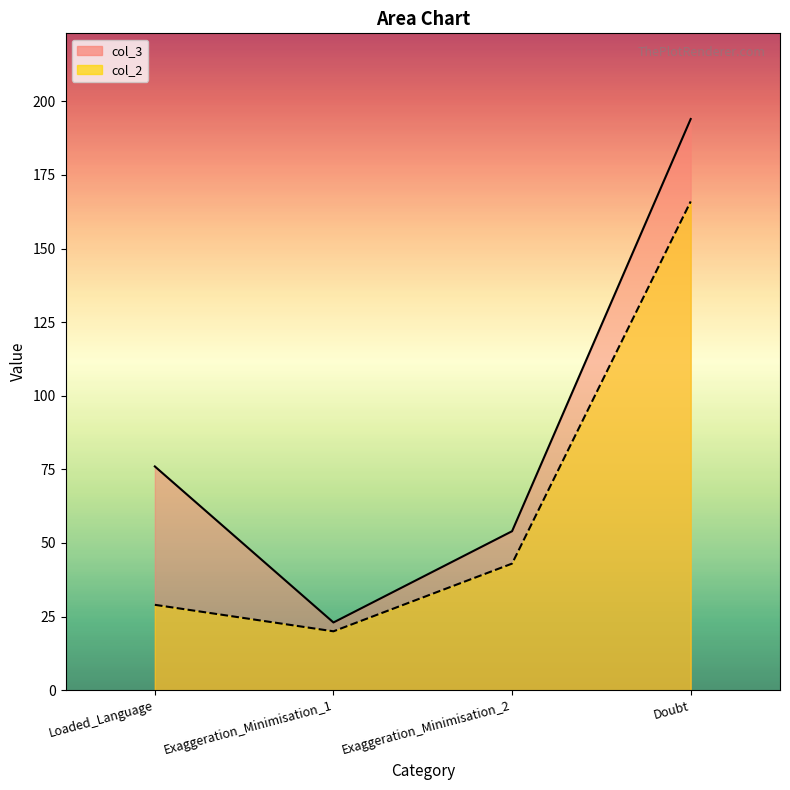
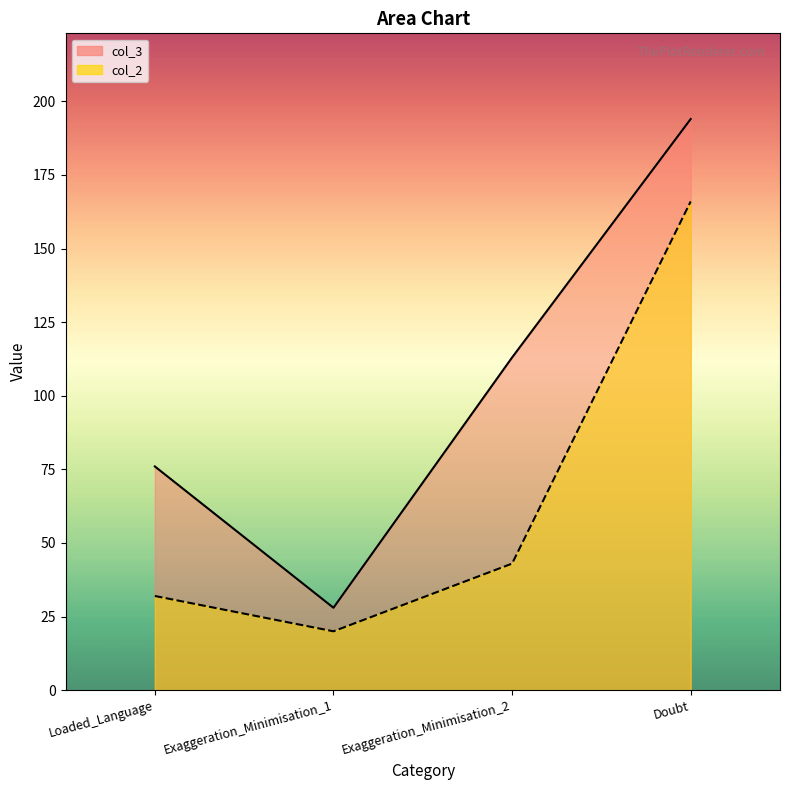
  {
    "col_3": {
      "Loaded_Language": 76,
-     "Exaggeration_Minimisation_1": 23,
-     "Exaggeration_Minimisation_2": 54,
+     "Exaggeration_Minimisation_1": 28,
+     "Exaggeration_Minimisation_2": 113,
      "Doubt": 194
    },
    "col_2": {
-     "Loaded_Language": 29,
+     "Loaded_Language": 32,
      "Exaggeration_Minimisation_1": 20,
      "Exaggeration_Minimisation_2": 43,
      "Doubt": 166
    }
  }
